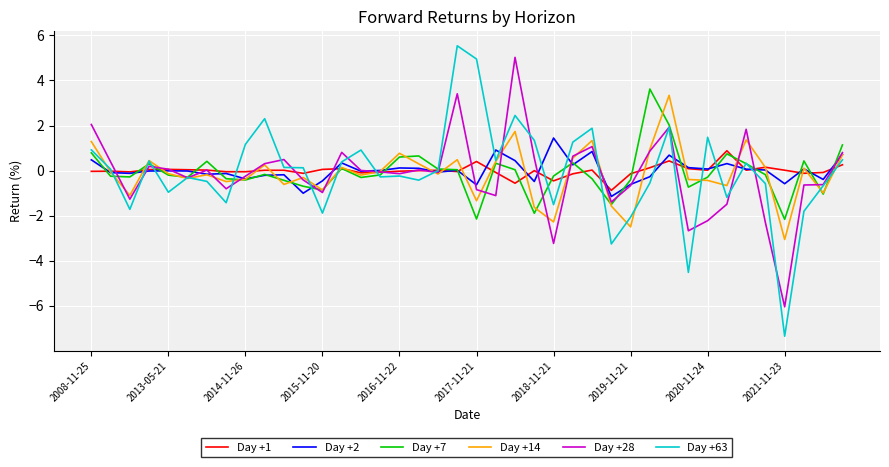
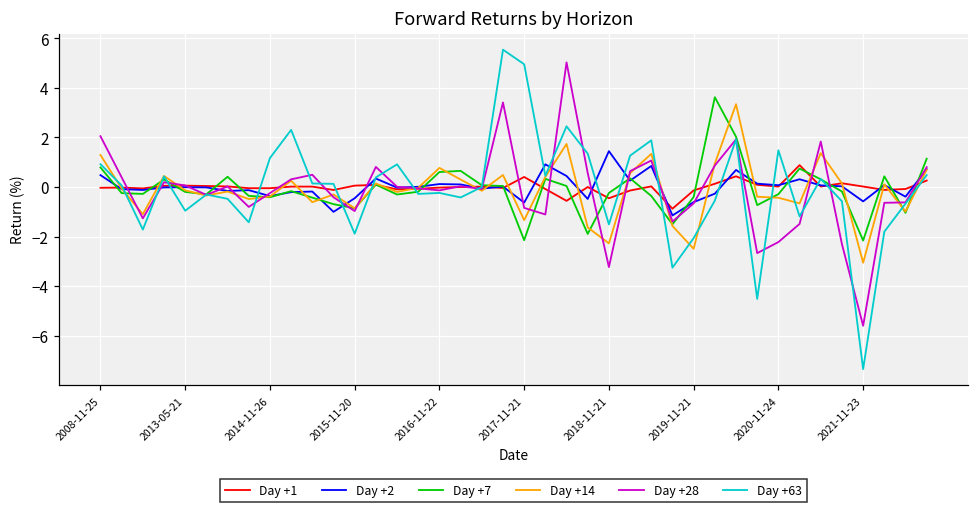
  {
    "Day +1": {
      "2008-11-25": 0.0,
      "2014-11-26": 0.0,
      "2015-11-20": 0.1,
      "2016-11-22": 0.0,
      "2017-11-21": 0.4,
      "2018-11-21": -0.5,
      "2019-11-21": -0.1,
      "2021-11-23": 0.0
    },
    "Day +2": {
      "2008-11-25": 0.5,
      "2015-11-20": -0.5,
      "2016-11-22": 0.1,
      "2017-11-21": -0.6,
      "2018-11-21": 1.4,
      "2021-11-23": -0.6
    },
    "Day +7": {
      "2008-11-25": 0.8,
      "2016-11-22": 0.6,
      "2017-11-21": -2.1,
      "2018-11-21": -0.2,
      "2019-11-21": -0.4,
      "2020-11-24": -0.3,
      "2021-11-23": -2.2
    },
    "Day +14": {
      "2008-11-25": 1.3,
      "2016-11-22": 0.8,
      "2017-11-21": -1.3,
      "2018-11-21": -2.3,
      "2019-11-21": -2.5,
      "2020-11-24": -0.4,
      "2021-11-23": -3.1
    },
    "Day +28": {
      "2008-11-25": 2.0,
      "2014-11-26": -0.2,
      "2017-11-21": -0.8,
      "2018-11-21": -3.2,
      "2020-11-24": -2.2,
-     "2021-11-23": -6.0
+     "2021-11-23": -5.6
    },
    "Day +63": {
      "2008-11-25": 0.9,
      "2013-05-21": -1.0,
      "2014-11-26": 1.2,
      "2015-11-20": -1.9,
      "2017-11-21": 5.0,
      "2018-11-21": -1.5,
      "2019-11-21": -2.1,
      "2020-11-24": 1.5,
      "2021-11-23": -7.3
    }
  }
